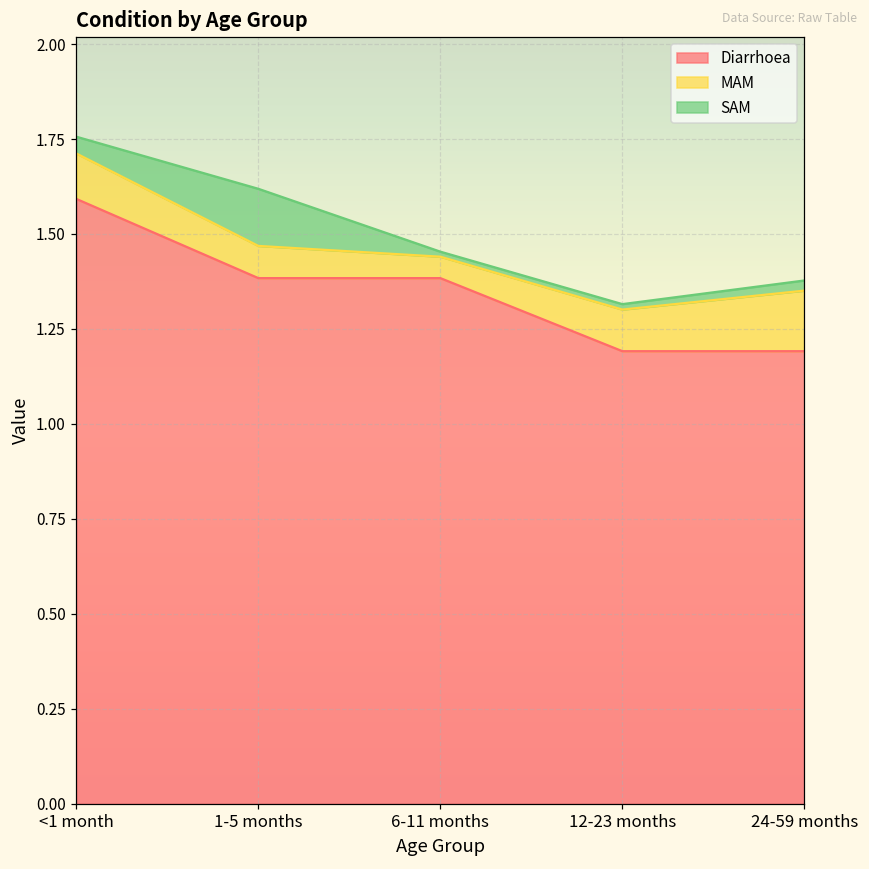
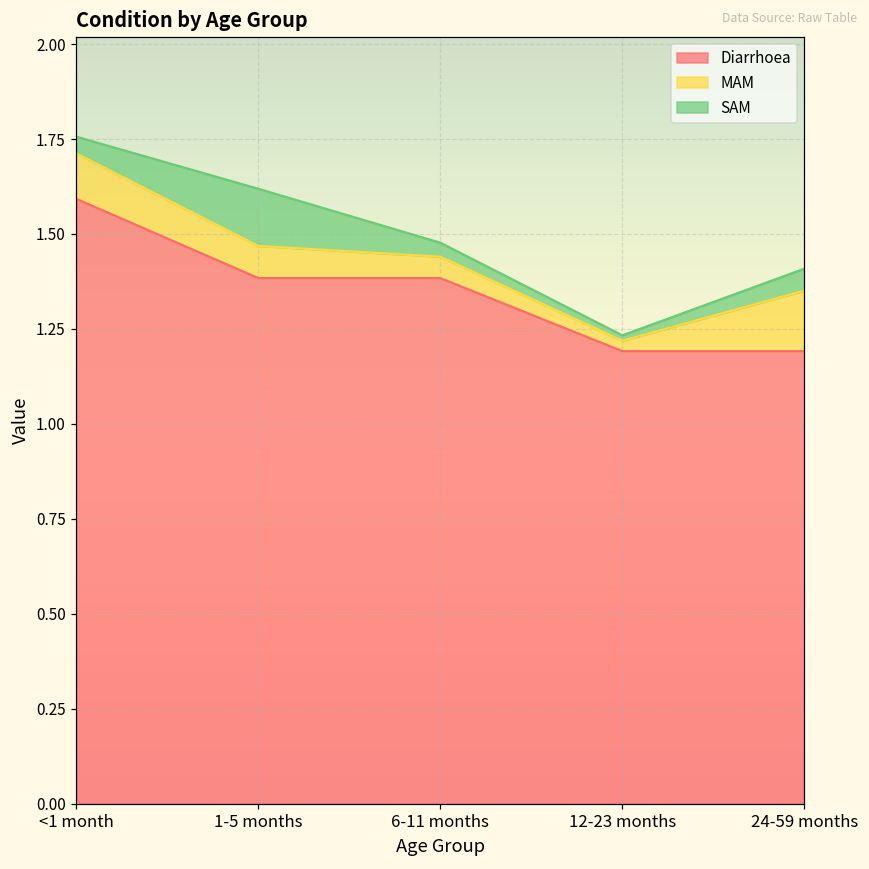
  {
    "Diarrhoea": {
      "<1 month": 1.59,
      "1-5 months": 1.38,
      "6-11 months": 1.38,
      "12-23 months": 1.19,
      "24-59 months": 1.19
    },
    "MAM": {
      "<1 month": 0.12,
      "1-5 months": 0.08,
      "6-11 months": 0.06,
-     "12-23 months": 0.11,
+     "12-23 months": 0.03,
      "24-59 months": 0.16
    },
    "SAM": {
      "<1 month": 0.04,
      "1-5 months": 0.15,
-     "6-11 months": 0.01,
+     "6-11 months": 0.04,
      "12-23 months": 0.01,
-     "24-59 months": 0.03
+     "24-59 months": 0.06
    }
  }
